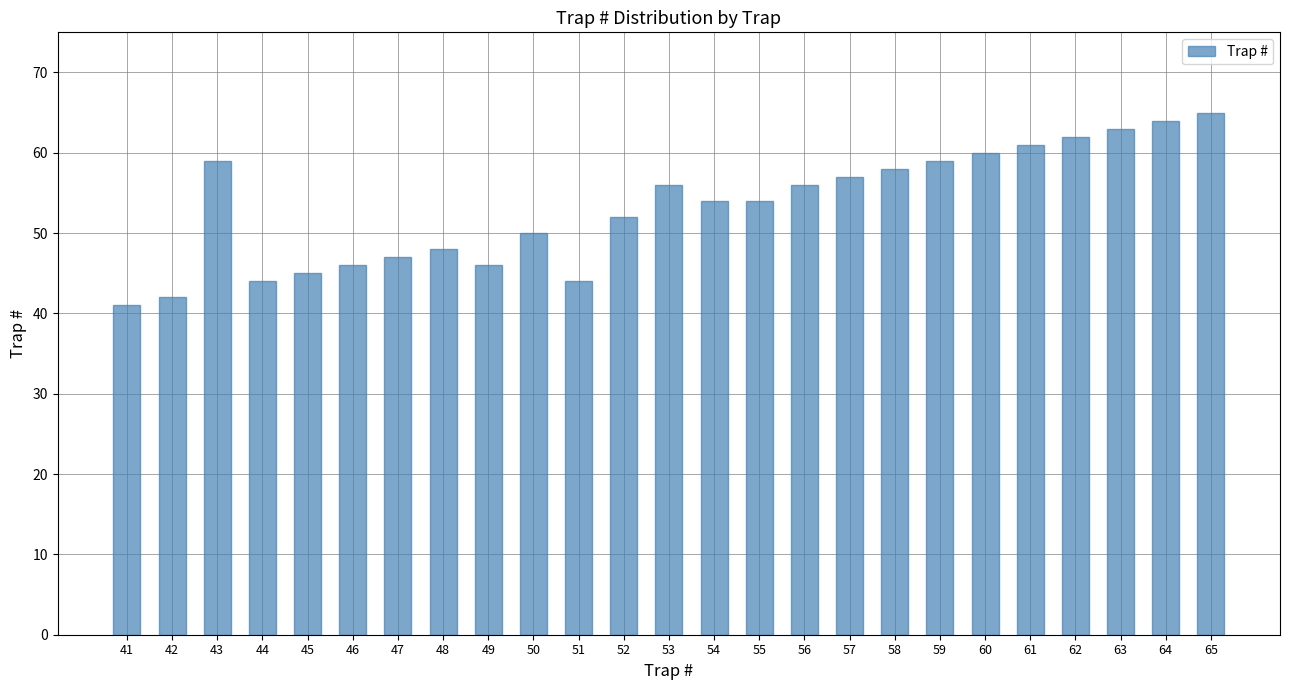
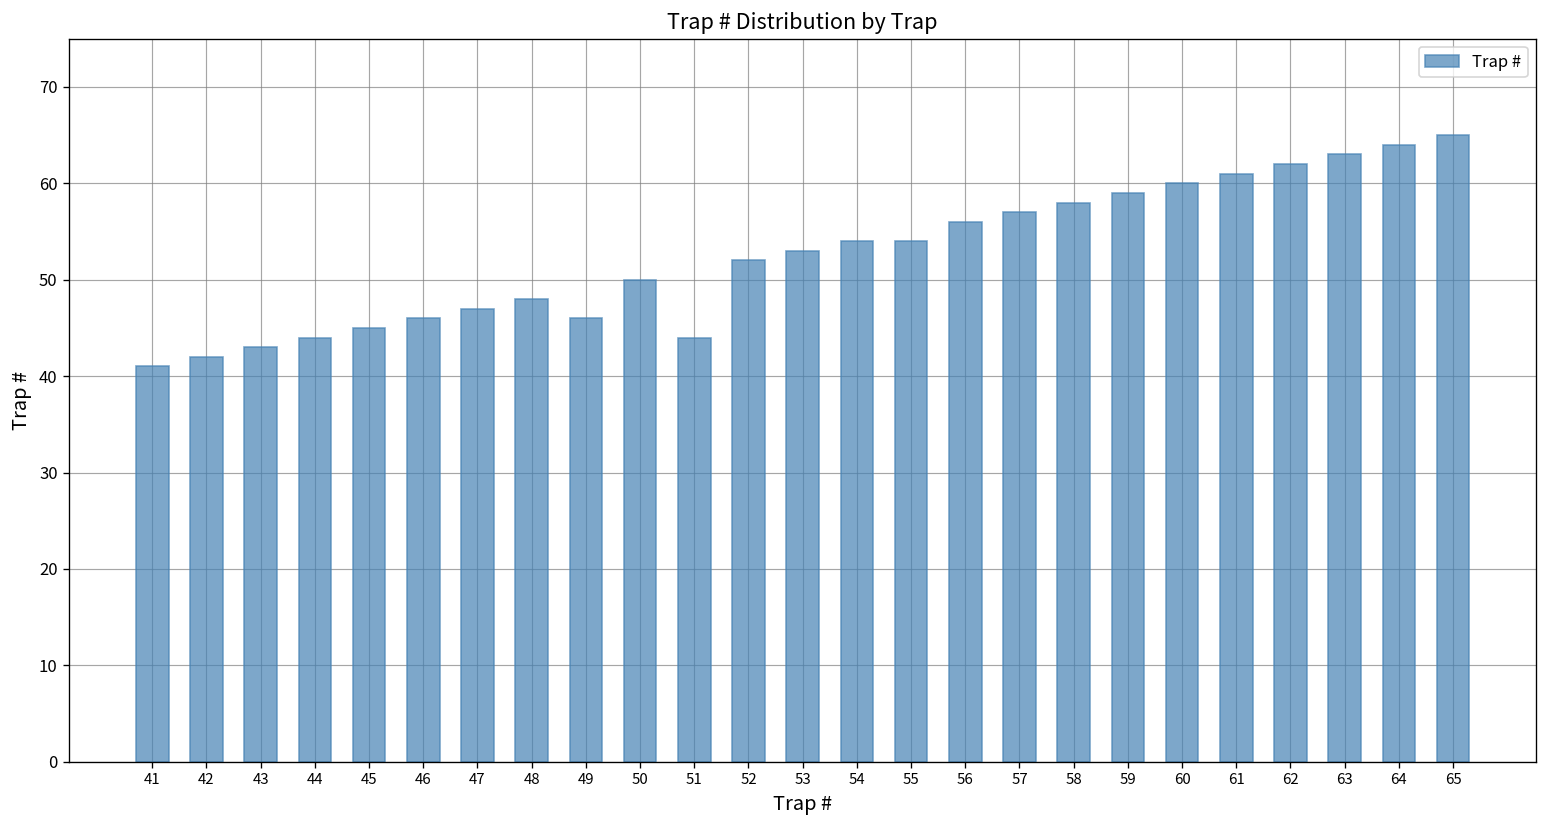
  {
    "41": 41,
    "42": 42,
-   "43": 59,
+   "43": 43,
    "44": 44,
    "45": 45,
    "46": 46,
    "47": 47,
    "48": 48,
    "49": 46,
    "50": 50,
    "51": 44,
    "52": 52,
-   "53": 56,
+   "53": 53,
    "54": 54,
    "55": 54,
    "56": 56,
    "57": 57,
    "58": 58,
    "59": 59,
    "60": 60,
    "61": 61,
    "62": 62,
    "63": 63,
    "64": 64,
    "65": 65
  }
